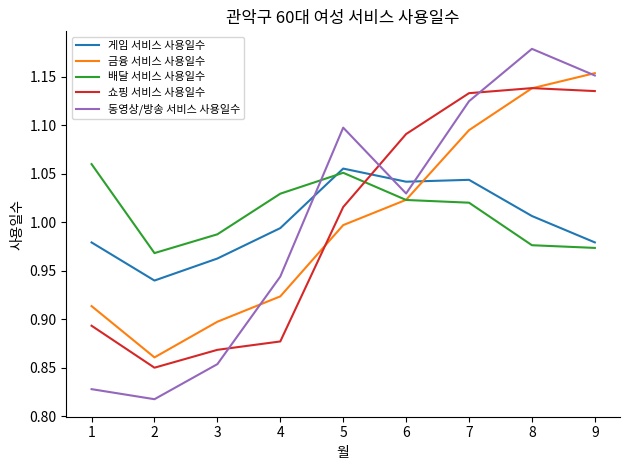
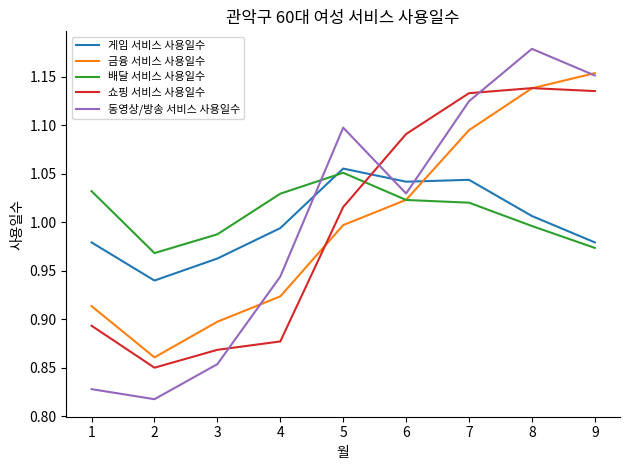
  {
    "게임 서비스 사용일수": {
      "1": 0.98,
      "2": 0.94,
      "3": 0.96,
      "4": 0.99,
      "5": 1.06,
      "6": 1.04,
      "7": 1.04,
      "8": 1.01,
      "9": 0.98
    },
    "금융 서비스 사용일수": {
      "1": 0.91,
      "2": 0.86,
      "3": 0.90,
      "4": 0.92,
      "5": 1.00,
      "7": 1.09
    },
    "배달 서비스 사용일수": {
-     "1": 1.06,
+     "1": 1.03,
      "2": 0.97,
      "3": 0.99,
      "4": 1.03,
      "5": 1.05,
      "7": 1.02,
-     "8": 0.98,
+     "8": 1.00,
      "9": 0.97
    },
    "쇼핑 서비스 사용일수": {
      "1": 0.89,
      "2": 0.85,
      "3": 0.87,
      "4": 0.88,
      "5": 1.02,
      "6": 1.09,
      "7": 1.13,
      "9": 1.13
    },
    "동영상/방송 서비스 사용일수": {
      "1": 0.83,
      "2": 0.82,
      "3": 0.85,
      "4": 0.94,
      "5": 1.10,
      "6": 1.03,
      "7": 1.12,
      "8": 1.18
    }
  }
